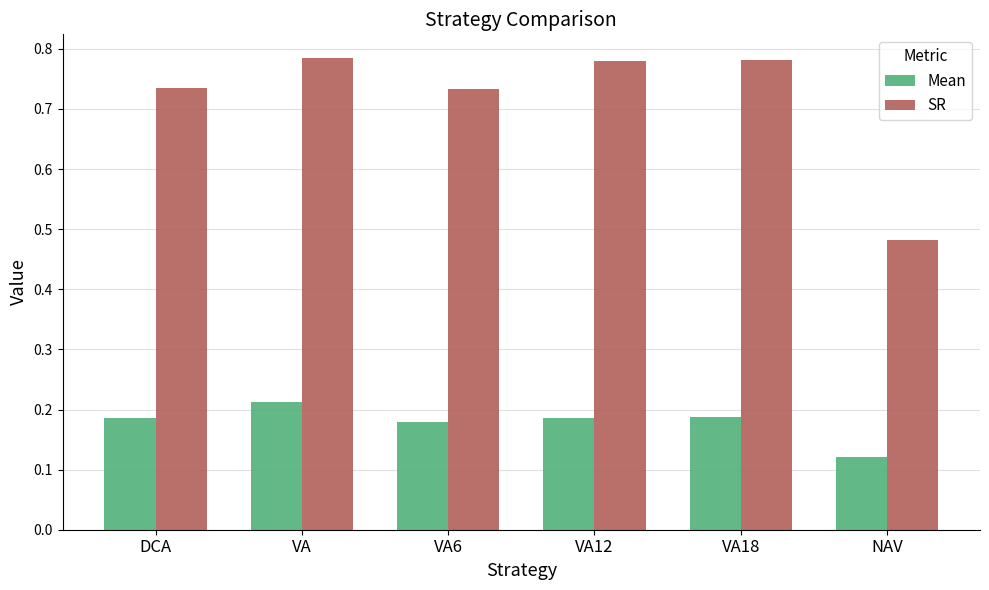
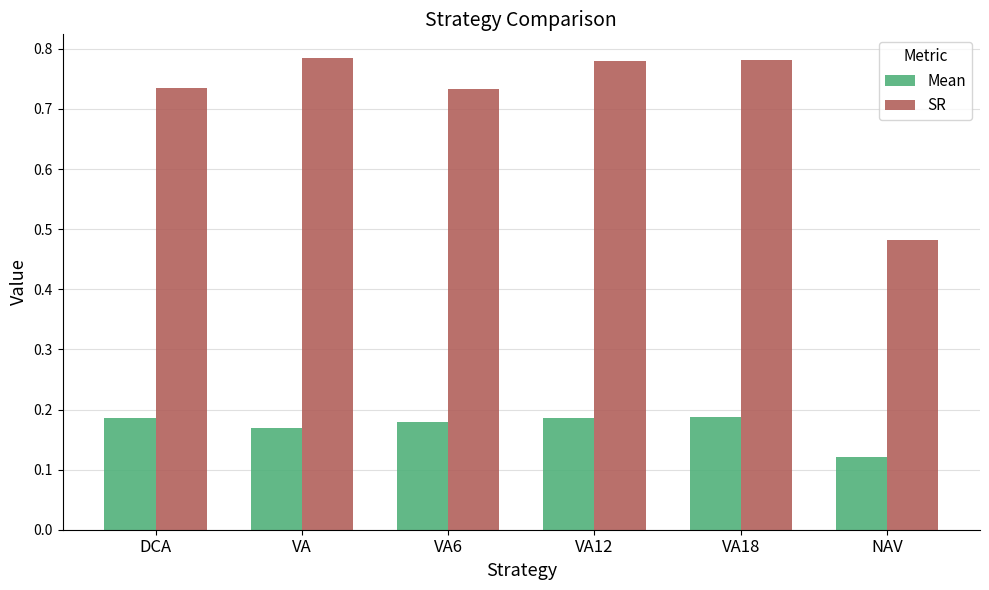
  {
    "Mean": {
      "DCA": 0.19,
-     "VA": 0.21,
+     "VA": 0.17,
      "VA6": 0.18,
      "VA12": 0.19,
      "VA18": 0.19,
      "NAV": 0.12
    },
    "SR": {
      "DCA": 0.73,
      "VA": 0.78,
      "VA6": 0.73,
      "VA12": 0.78,
      "VA18": 0.78,
      "NAV": 0.48
    }
  }
